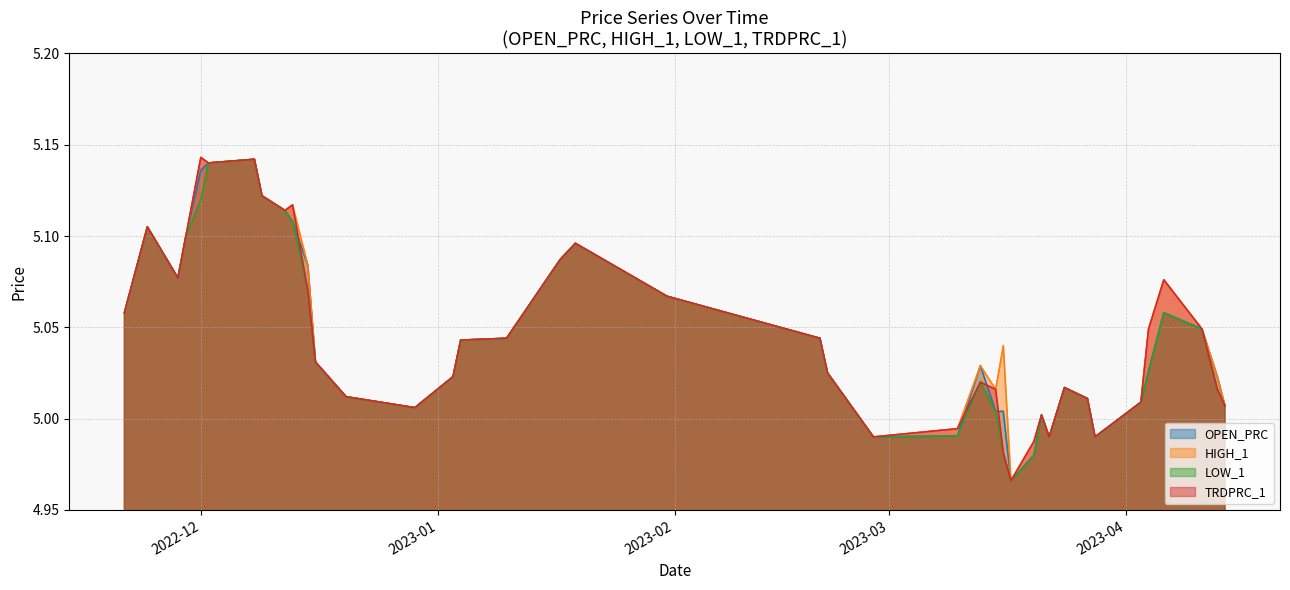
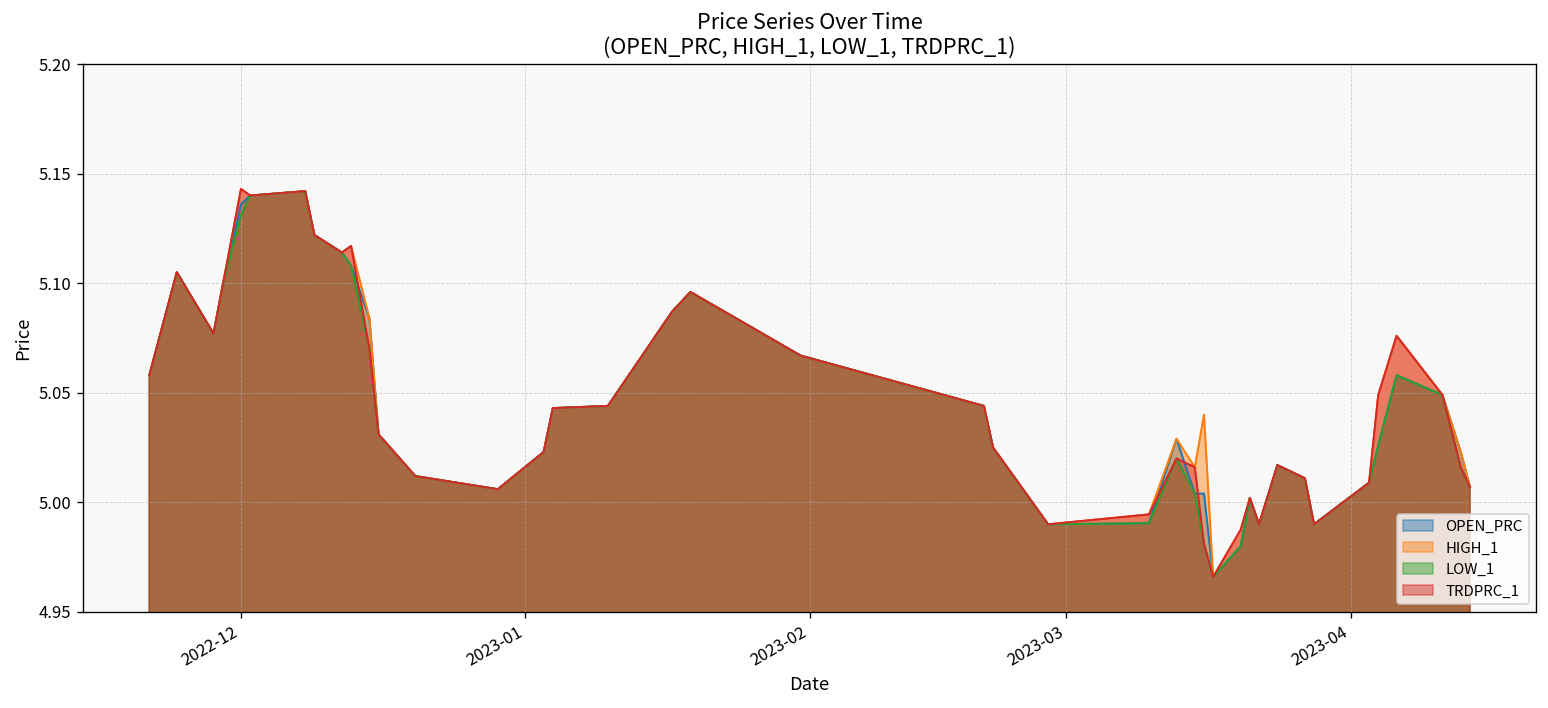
  {
    "OPEN_PRC": {
      "2022-12": 5.136
    },
    "LOW_1": {
-     "2022-12": 5.120
+     "2022-12": 5.131
    }
  }
